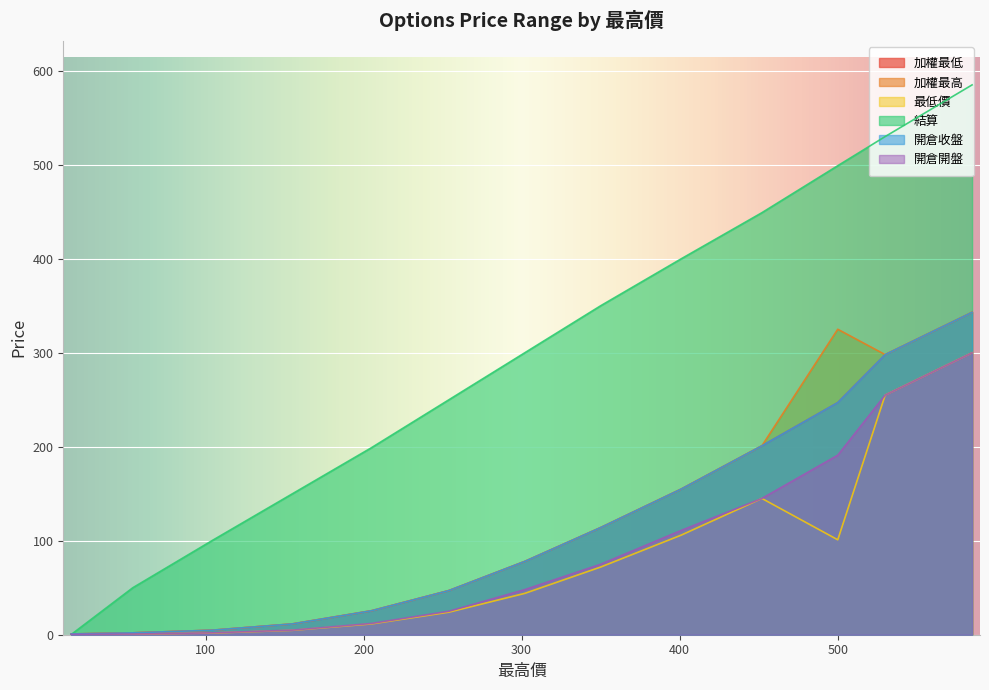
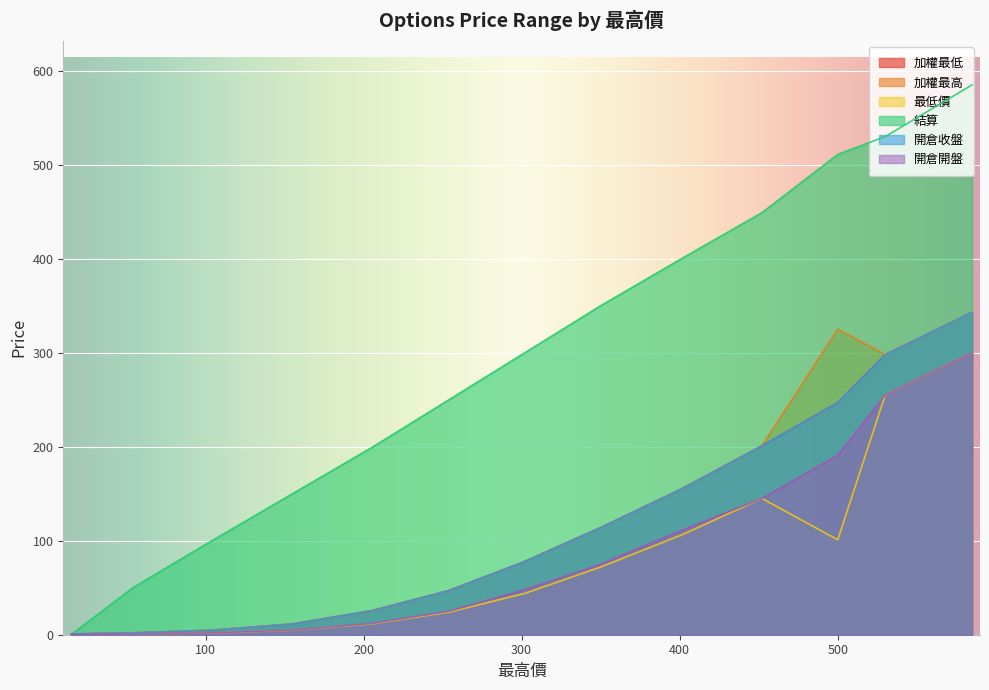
  {
    "開倉收盤": {
      "500": 250
    },
    "加權最高": {
      "500": 330
    },
    "最低價": {
      "500": 100
    },
    "結算": {
-     "500": 500
+     "500": 510
    },
    "開倉開盤": {
      "500": 190
    }
  }
